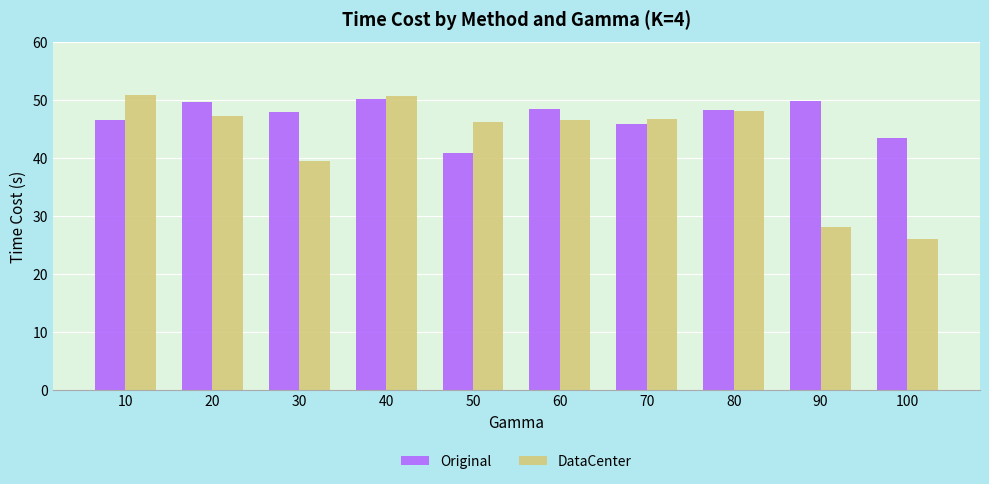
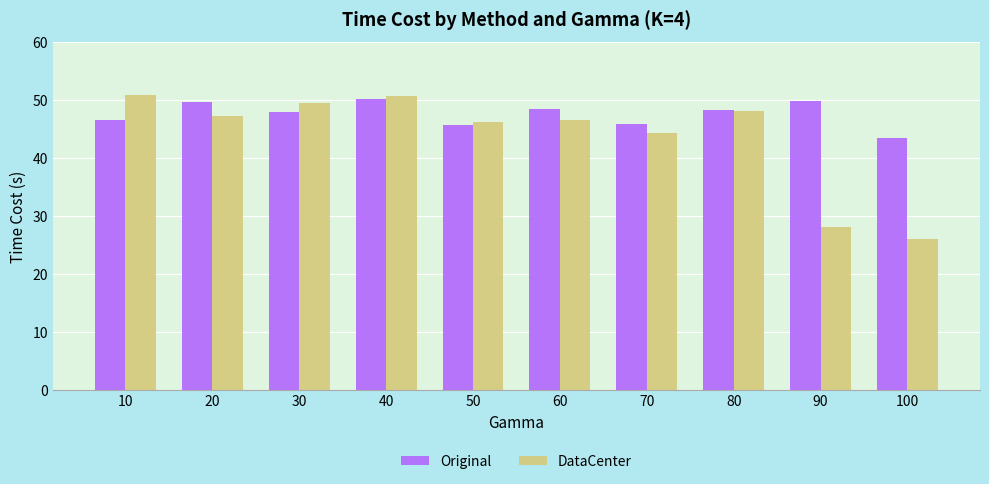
  {
    "Original": {
      "10": 46,
      "20": 50,
      "30": 48,
      "40": 50,
-     "50": 41,
+     "50": 46,
      "60": 48,
      "70": 46,
      "80": 48,
      "90": 50,
      "100": 43
    },
    "DataCenter": {
      "10": 51,
      "20": 47,
-     "30": 40,
+     "30": 50,
      "40": 51,
      "50": 46,
      "60": 46,
-     "70": 47,
+     "70": 44,
      "80": 48,
      "90": 28,
      "100": 26
    }
  }
